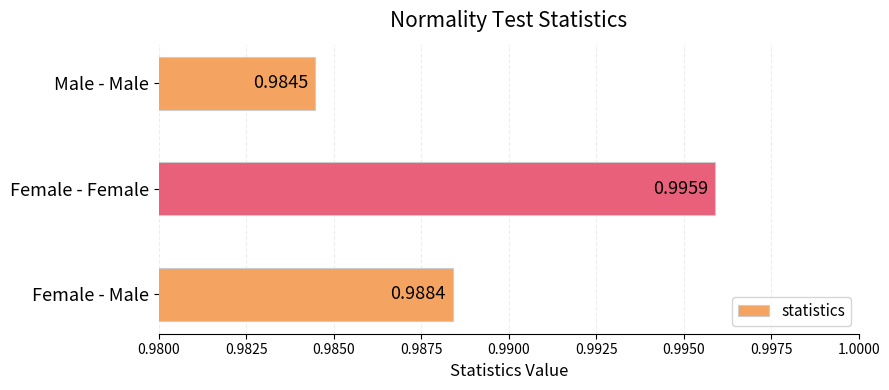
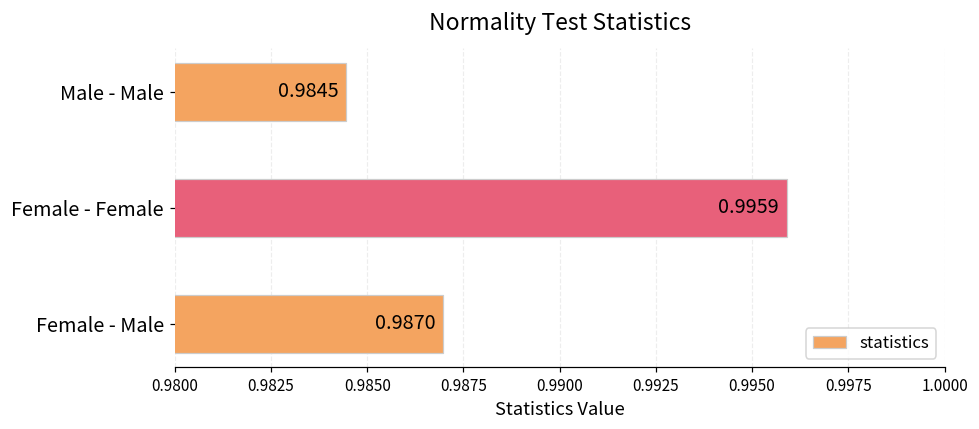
  {
    "Male - Male": 0.9845,
    "Female - Female": 0.9959,
-   "Female - Male": 0.9884
+   "Female - Male": 0.9870
  }
